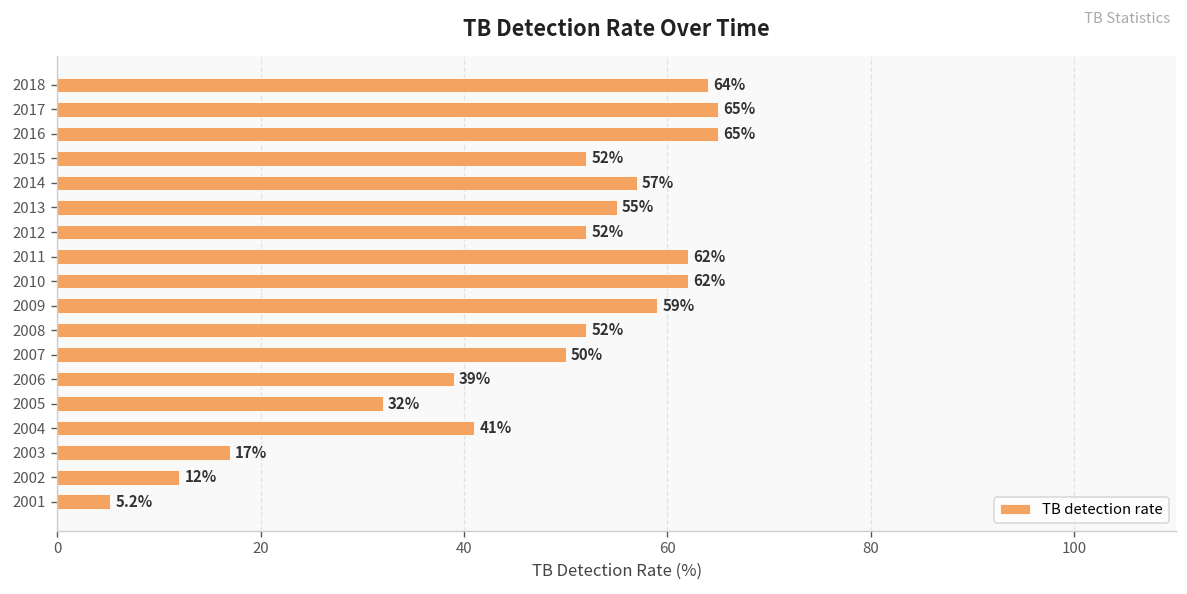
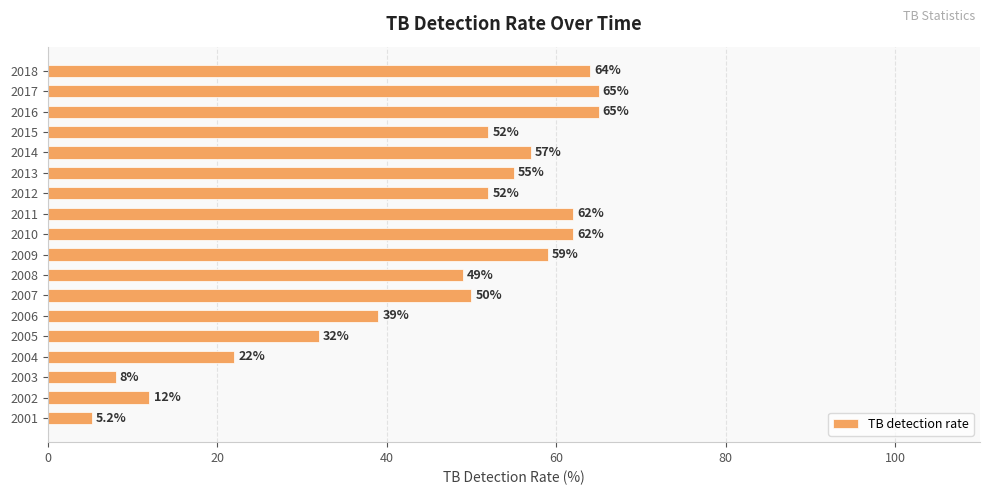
  {
    "2018": "64%",
    "2017": "65%",
    "2016": "65%",
    "2015": "52%",
    "2014": "57%",
    "2013": "55%",
    "2012": "52%",
    "2011": "62%",
    "2010": "62%",
    "2009": "59%",
-   "2008": "52%",
+   "2008": "49%",
    "2007": "50%",
    "2006": "39%",
    "2005": "32%",
-   "2004": "41%",
-   "2003": "17%",
+   "2004": "22%",
+   "2003": "8%",
    "2002": "12%",
    "2001": "5.2%"
  }
